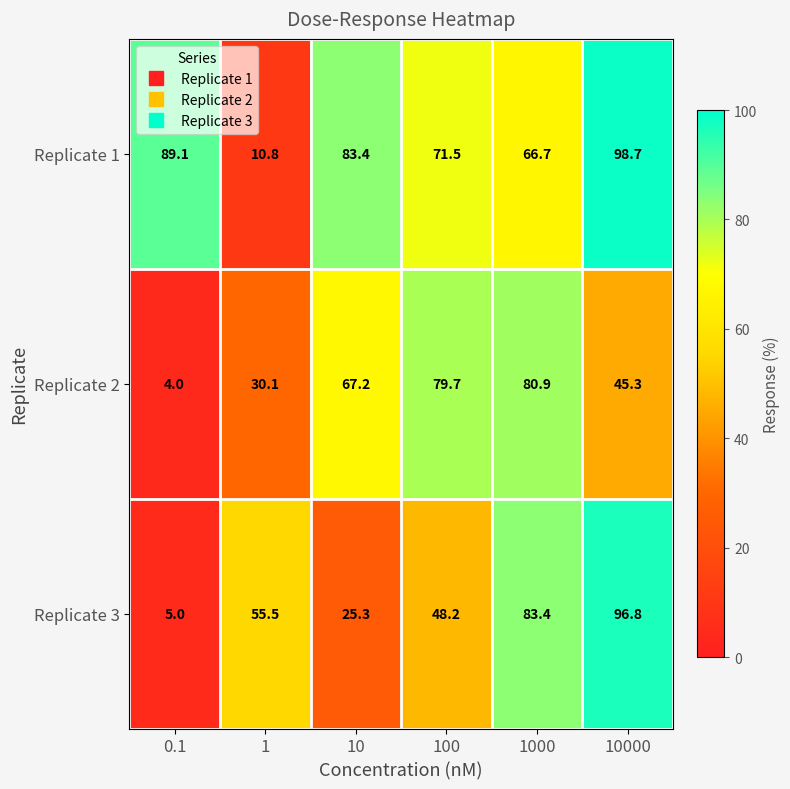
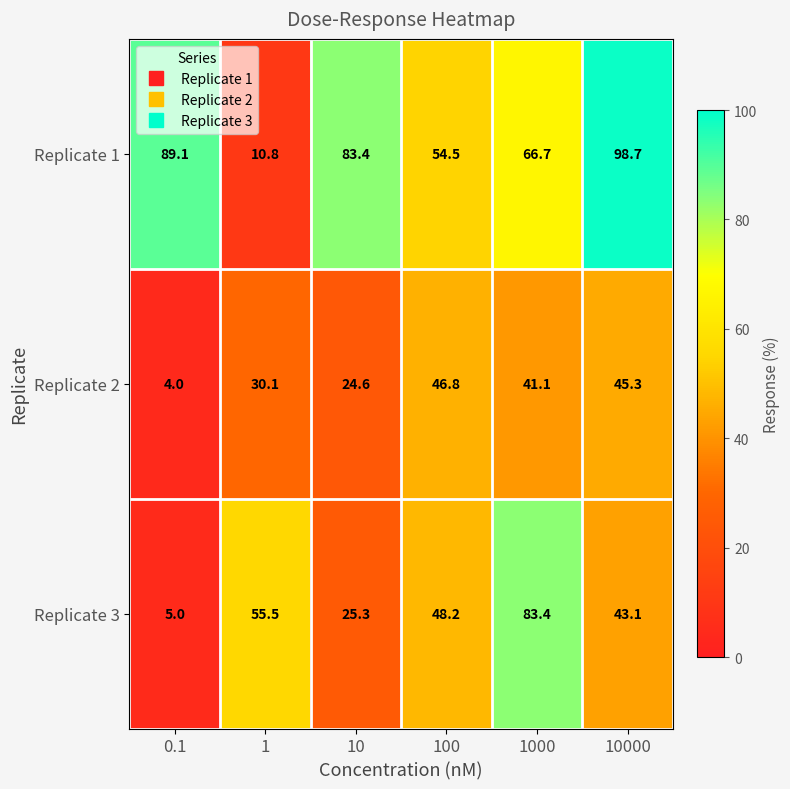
  {
    "Replicate 1": {
      "0.1": 89.1,
      "1": 10.8,
      "10": 83.4,
-     "100": 71.5,
+     "100": 54.5,
      "1000": 66.7,
      "10000": 98.7
    },
    "Replicate 2": {
      "0.1": 4.0,
      "1": 30.1,
-     "10": 67.2,
-     "100": 79.7,
-     "1000": 80.9,
+     "10": 24.6,
+     "100": 46.8,
+     "1000": 41.1,
      "10000": 45.3
    },
    "Replicate 3": {
      "0.1": 5.0,
      "1": 55.5,
      "10": 25.3,
      "100": 48.2,
      "1000": 83.4,
-     "10000": 96.8
+     "10000": 43.1
    }
  }
